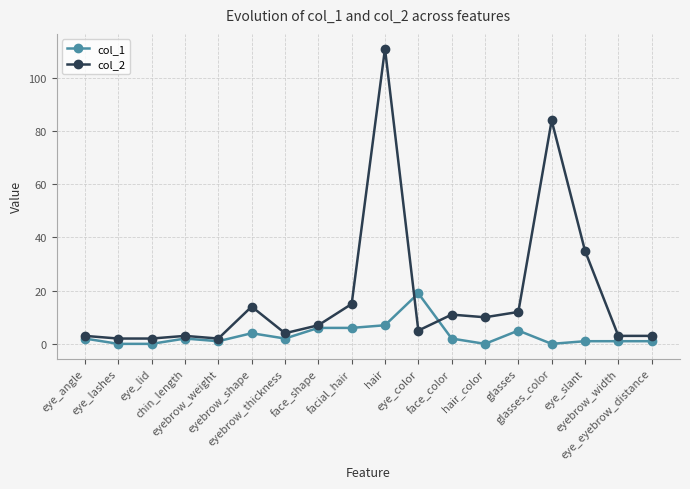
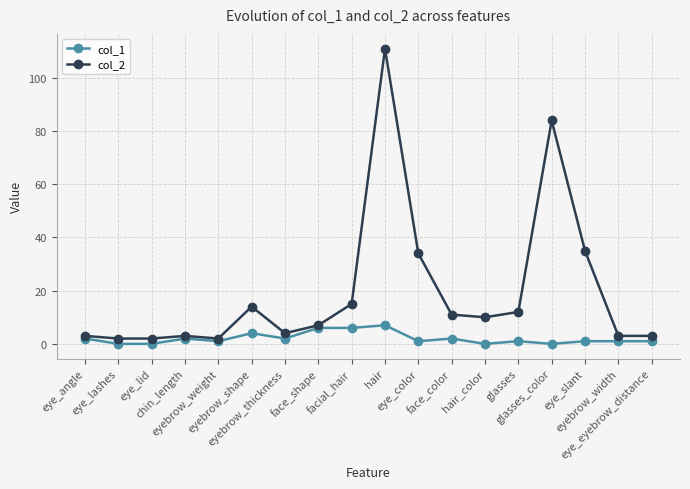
  {
    "col_1": {
      "eye_angle": 2,
      "eye_lashes": 0,
      "eye_lid": 0,
      "chin_length": 2,
      "eyebrow_weight": 1,
      "eyebrow_shape": 4,
      "eyebrow_thickness": 2,
      "face_shape": 6,
      "facial_hair": 6,
      "hair": 7,
-     "eye_color": 19,
+     "eye_color": 1,
      "face_color": 2,
      "hair_color": 0,
-     "glasses": 5,
+     "glasses": 1,
      "glasses_color": 0,
      "eye_slant": 1,
      "eyebrow_width": 1,
      "eye_eyebrow_distance": 1
    },
    "col_2": {
      "eye_angle": 3,
      "eye_lashes": 2,
      "eye_lid": 2,
      "chin_length": 3,
      "eyebrow_weight": 2,
      "eyebrow_shape": 14,
      "eyebrow_thickness": 4,
      "face_shape": 7,
      "facial_hair": 15,
      "hair": 111,
-     "eye_color": 5,
+     "eye_color": 34,
      "face_color": 11,
      "hair_color": 10,
      "glasses": 12,
      "glasses_color": 84,
      "eye_slant": 35,
      "eyebrow_width": 3,
      "eye_eyebrow_distance": 3
    }
  }
